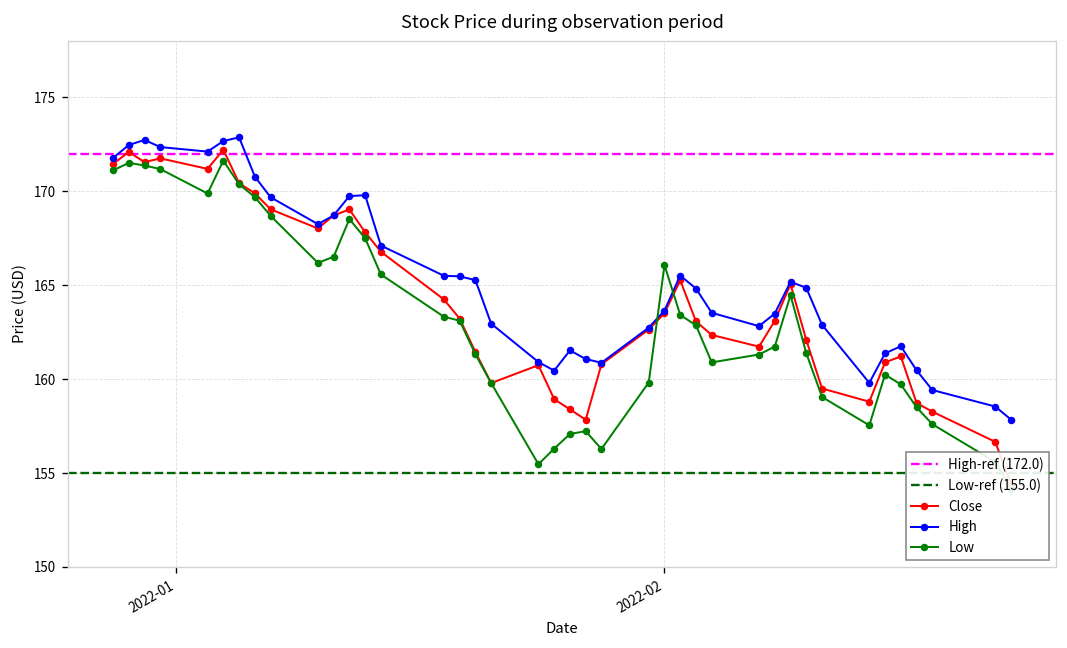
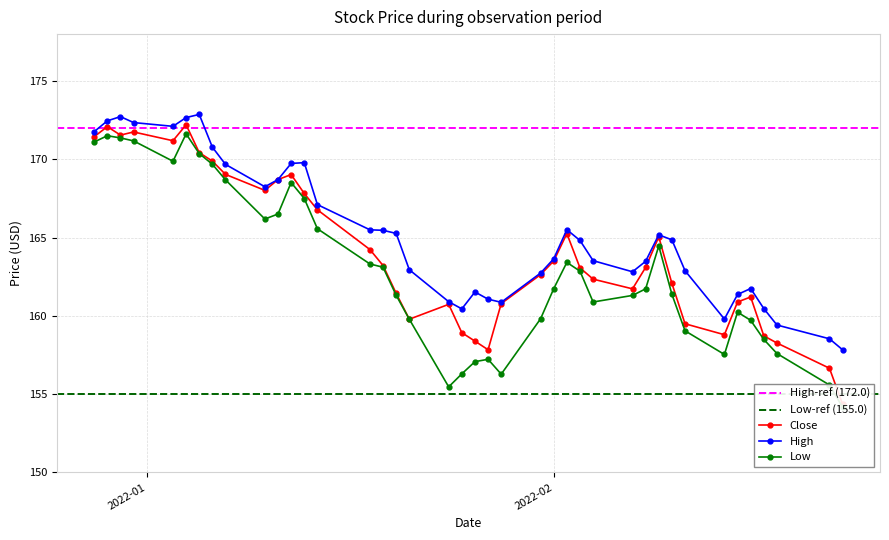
  {
    "Low": {
-     "2022-02": 166.1
+     "2022-02": 161.7
    }
  }
